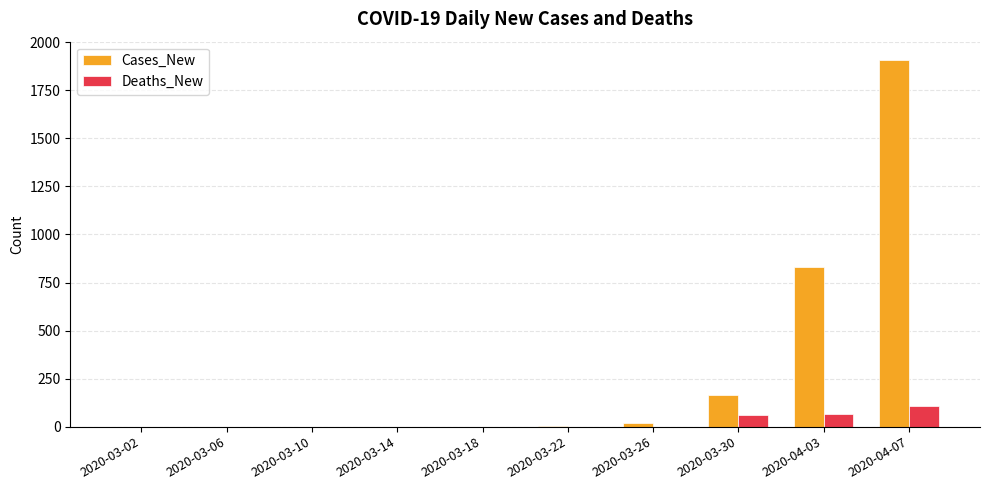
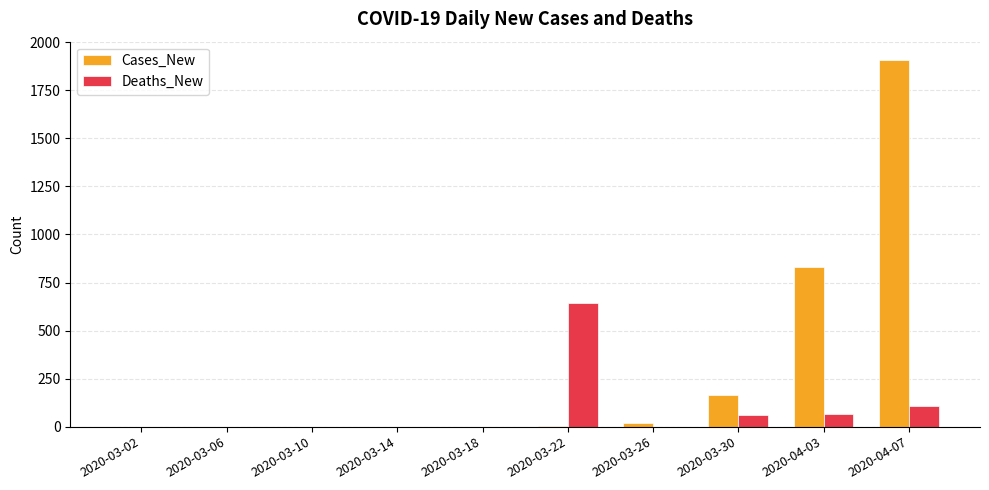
  {
    "Cases_New": {
      "2020-03-02": 0,
      "2020-03-06": 0,
      "2020-03-10": 0,
      "2020-03-14": 0,
      "2020-03-18": 0,
      "2020-03-26": 20,
      "2020-03-30": 160,
      "2020-04-03": 830,
      "2020-04-07": 1910
    },
    "Deaths_New": {
      "2020-03-02": 0,
      "2020-03-06": 0,
      "2020-03-10": 0,
      "2020-03-14": 0,
      "2020-03-18": 0,
-     "2020-03-22": 0,
+     "2020-03-22": 640,
      "2020-03-26": 0,
      "2020-03-30": 60,
      "2020-04-03": 70,
      "2020-04-07": 110
    }
  }
